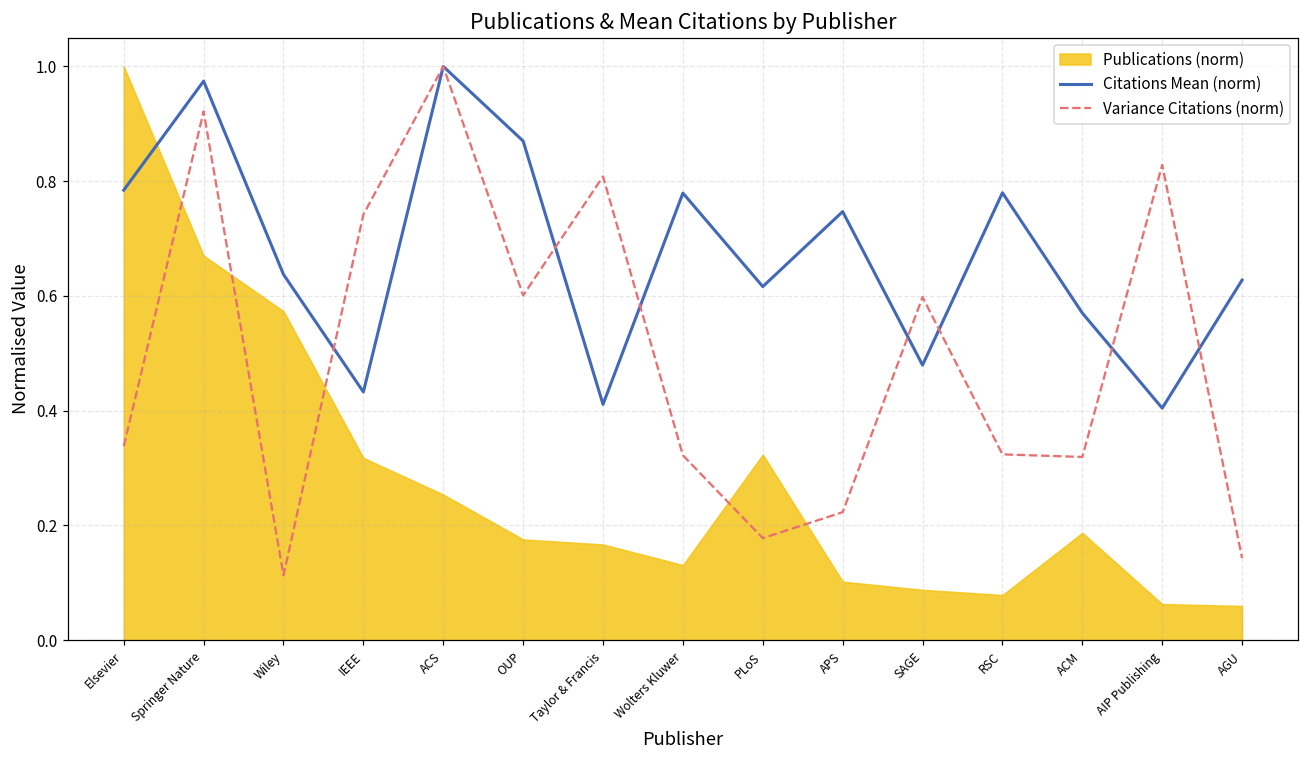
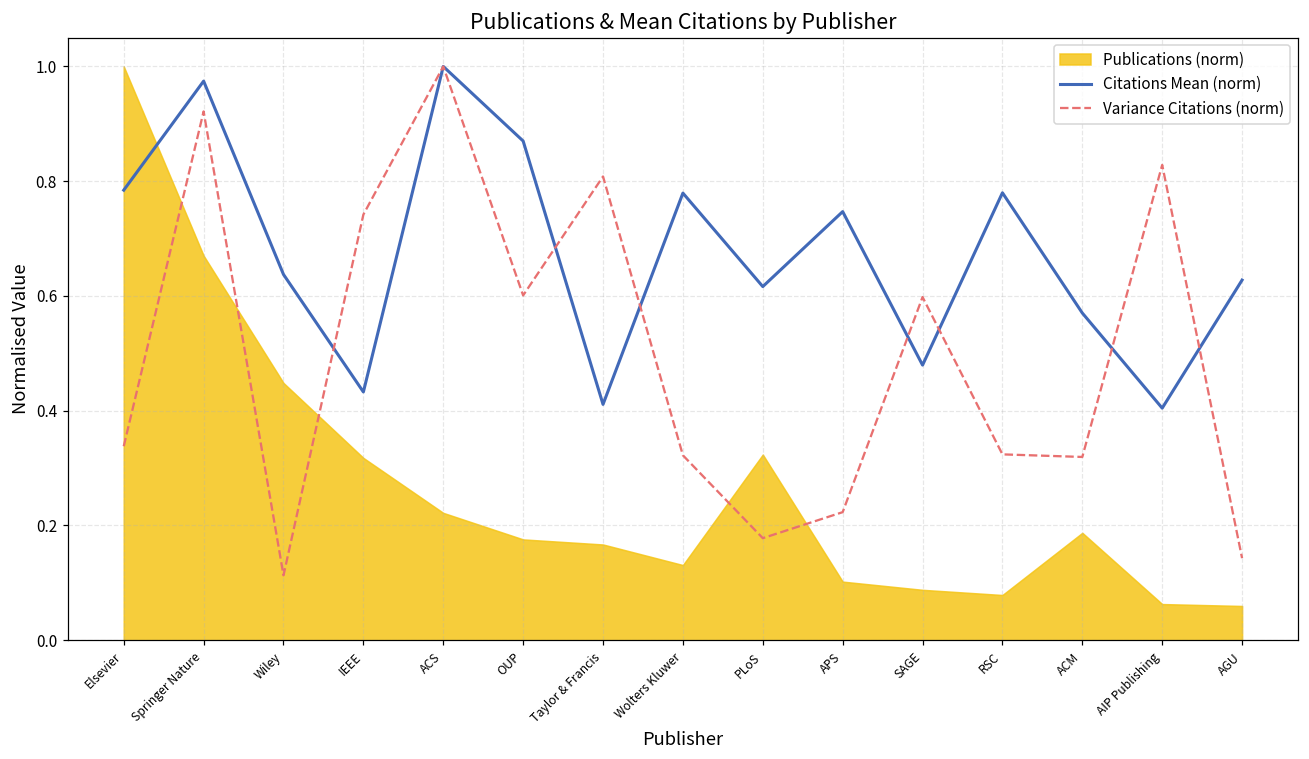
  {
    "Citations Mean (norm)": {
      "Elsevier": 0.78,
      "Springer Nature": 0.97,
      "Wiley": 0.64,
      "IEEE": 0.43,
      "OUP": 0.87,
      "Taylor & Francis": 0.41,
      "Wolters Kluwer": 0.78,
      "PLoS": 0.62,
      "APS": 0.75,
      "SAGE": 0.48,
      "RSC": 0.78,
      "ACM": 0.57,
      "AIP Publishing": 0.40,
      "AGU": 0.63
    },
    "Publications (norm)": {
      "Elsevier": 1.00,
      "Springer Nature": 0.67,
-     "Wiley": 0.57,
+     "Wiley": 0.45,
      "IEEE": 0.32,
-     "ACS": 0.25,
+     "ACS": 0.22,
      "OUP": 0.18,
      "Taylor & Francis": 0.17,
      "Wolters Kluwer": 0.13,
      "PLoS": 0.32,
      "APS": 0.10,
      "SAGE": 0.09,
      "RSC": 0.08,
      "ACM": 0.19,
      "AIP Publishing": 0.06,
      "AGU": 0.06
    },
    "Variance Citations (norm)": {
      "Elsevier": 0.34,
      "Springer Nature": 0.92,
      "Wiley": 0.11,
      "IEEE": 0.74,
      "OUP": 0.60,
      "Taylor & Francis": 0.81,
      "Wolters Kluwer": 0.32,
      "PLoS": 0.18,
      "APS": 0.22,
      "SAGE": 0.60,
      "RSC": 0.32,
      "ACM": 0.32,
      "AIP Publishing": 0.83,
      "AGU": 0.14
    }
  }
